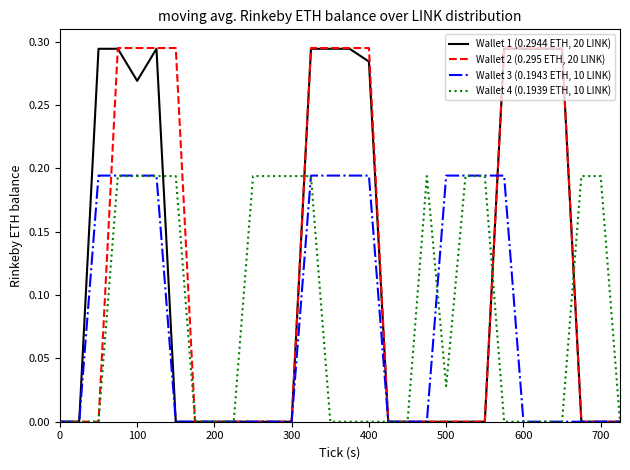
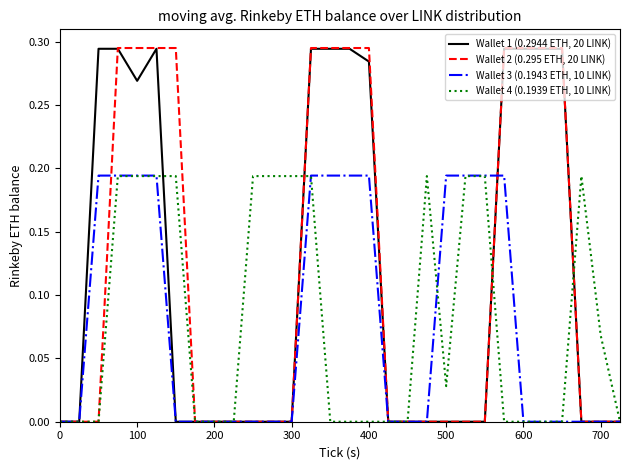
  {
    "Wallet 1 (0.2944 ETH, 20 LINK)": {
      "100": 0.269,
      "400": 0.284
    },
    "Wallet 2 (0.295 ETH, 20 LINK)": {
      "100": 0.295,
      "400": 0.295
    },
    "Wallet 3 (0.1943 ETH, 10 LINK)": {
      "400": 0.194,
      "500": 0.194
    },
    "Wallet 4 (0.1939 ETH, 10 LINK)": {
      "300": 0.194,
      "400": 0.000,
      "500": 0.028,
-     "700": 0.194
+     "700": 0.068
    }
  }
